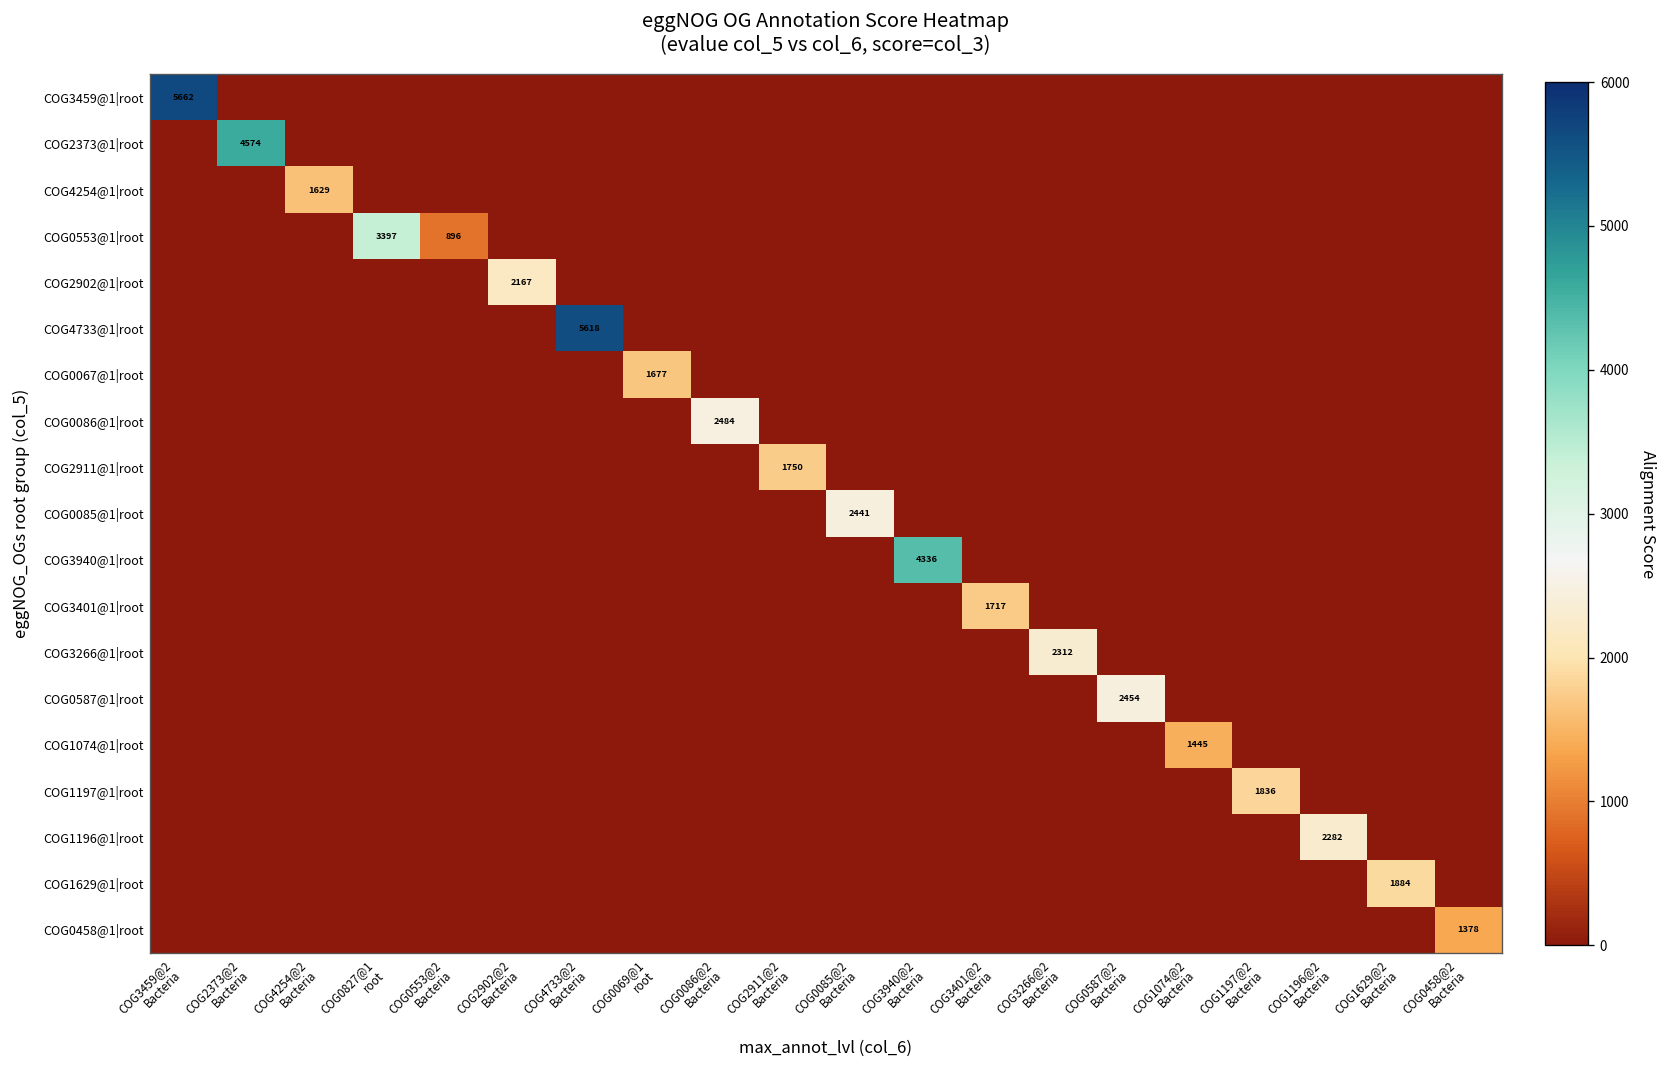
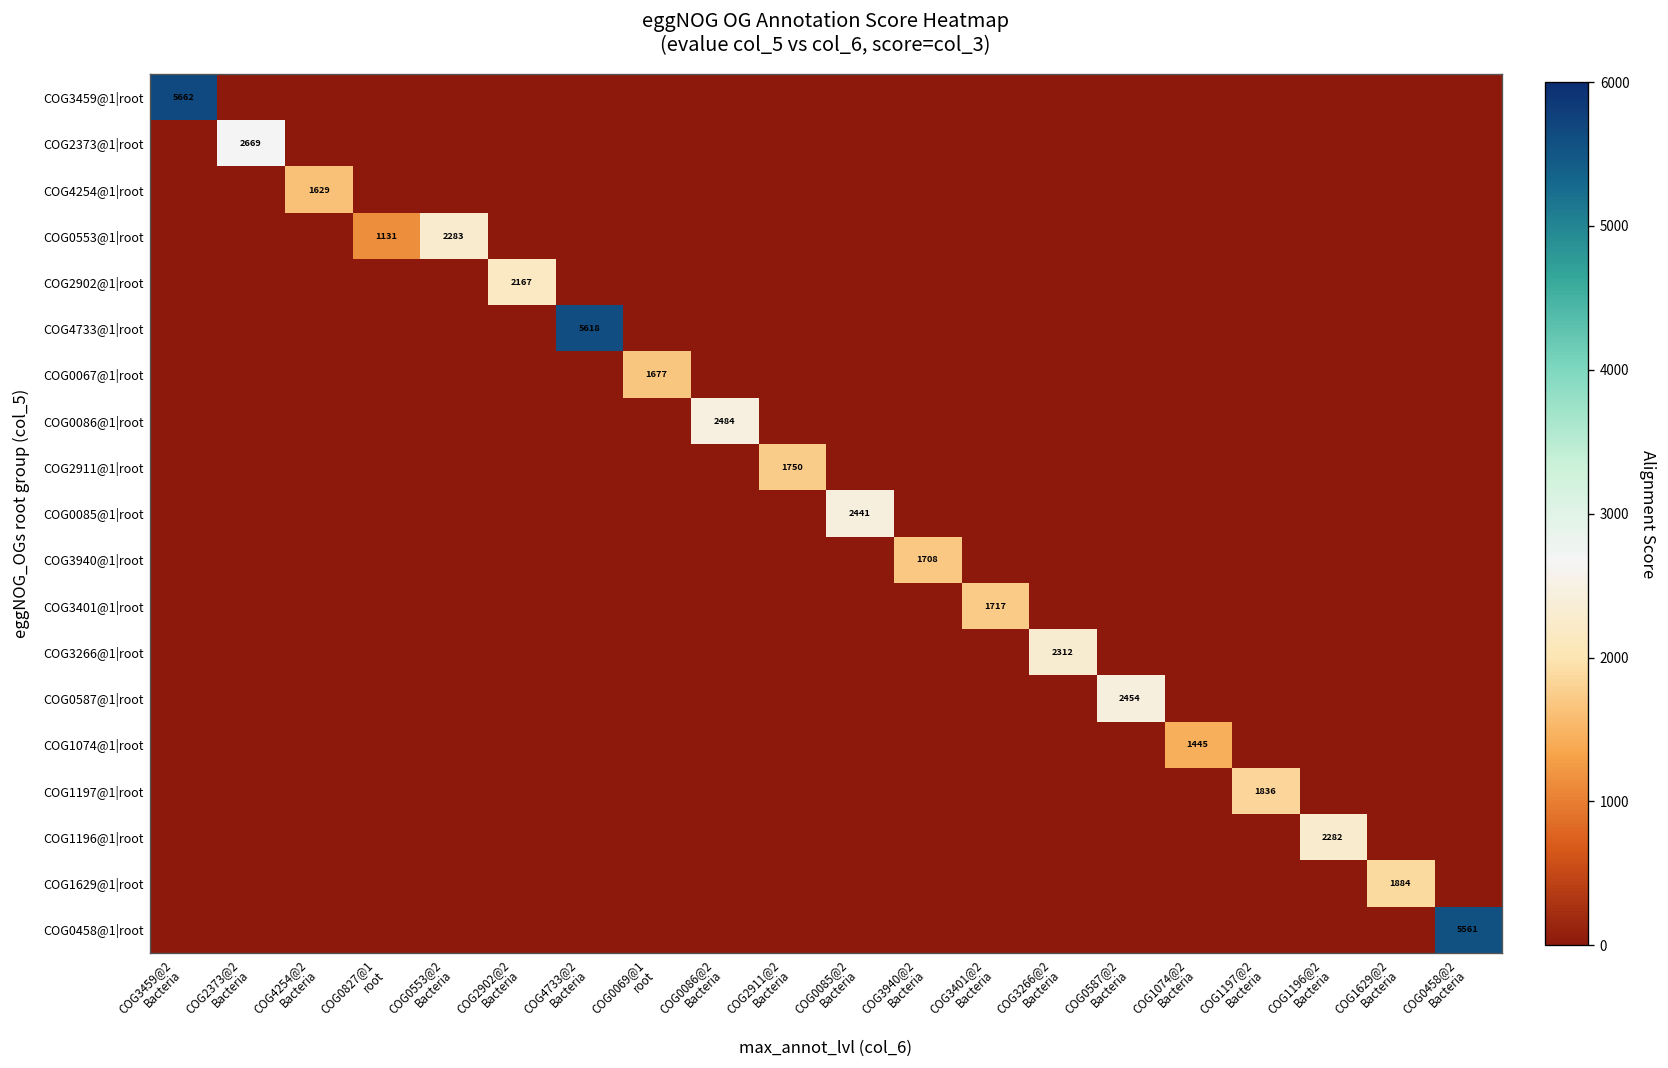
  {
    "COG3459@1|root": {
      "COG3459@2 Bacteria": 5662
    },
    "COG2373@1|root": {
-     "COG2373@2 Bacteria": 4574
+     "COG2373@2 Bacteria": 2669
    },
    "COG4254@1|root": {
      "COG4254@2 Bacteria": 1629
    },
    "COG0553@1|root": {
-     "COG0827@1 root": 3397,
-     "COG0553@2 Bacteria": 896
+     "COG0827@1 root": 1131,
+     "COG0553@2 Bacteria": 2283
    },
    "COG2902@1|root": {
      "COG2902@2 Bacteria": 2167
    },
    "COG4733@1|root": {
      "COG4733@2 Bacteria": 5618
    },
    "COG0067@1|root": {
      "COG0069@1 root": 1677
    },
    "COG0086@1|root": {
      "COG0086@2 Bacteria": 2484
    },
    "COG2911@1|root": {
      "COG2911@2 Bacteria": 1750
    },
    "COG0085@1|root": {
      "COG0085@2 Bacteria": 2441
    },
    "COG3940@1|root": {
-     "COG3940@2 Bacteria": 4336
+     "COG3940@2 Bacteria": 1708
    },
    "COG3401@1|root": {
      "COG3401@2 Bacteria": 1717
    },
    "COG3266@1|root": {
      "COG3266@2 Bacteria": 2312
    },
    "COG0587@1|root": {
      "COG0587@2 Bacteria": 2454
    },
    "COG1074@1|root": {
      "COG1074@2 Bacteria": 1445
    },
    "COG1197@1|root": {
      "COG1197@2 Bacteria": 1836
    },
    "COG1196@1|root": {
      "COG1196@2 Bacteria": 2282
    },
    "COG1629@1|root": {
      "COG1629@2 Bacteria": 1884
    },
    "COG0458@1|root": {
-     "COG0458@2 Bacteria": 1378
+     "COG0458@2 Bacteria": 5561
    }
  }
